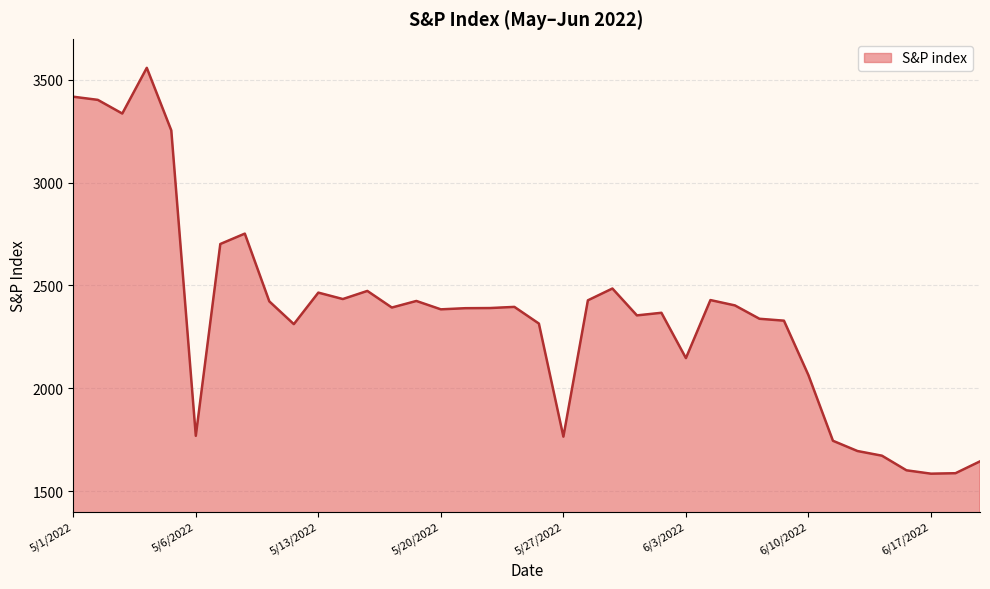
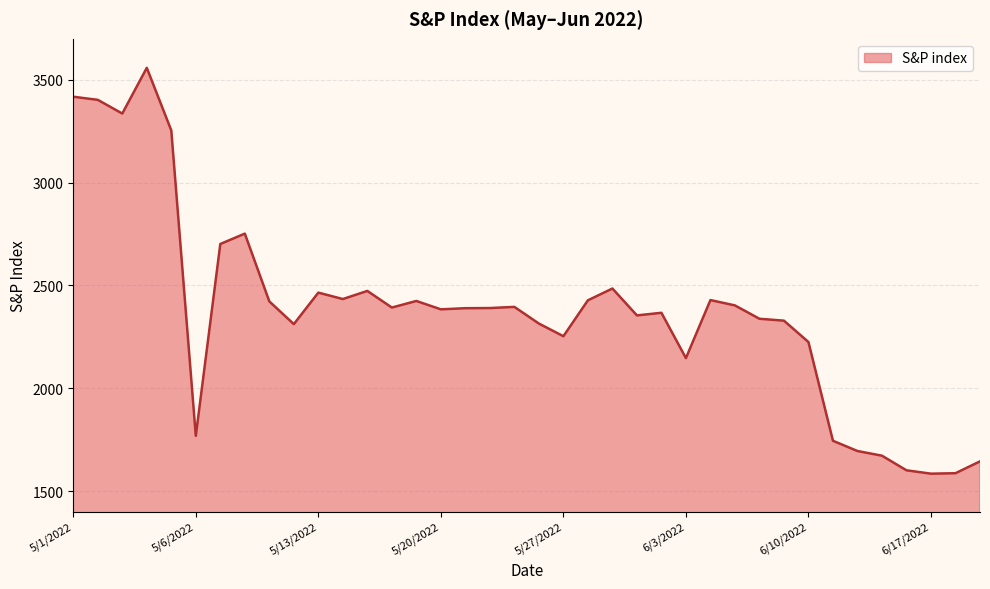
  {
    "5/1/2022": 3420,
    "5/6/2022": 1770,
    "5/13/2022": 2470,
    "5/20/2022": 2380,
-   "5/27/2022": 1760,
+   "5/27/2022": 2250,
    "6/3/2022": 2150,
-   "6/10/2022": 2060,
+   "6/10/2022": 2220,
    "6/17/2022": 1580
  }
